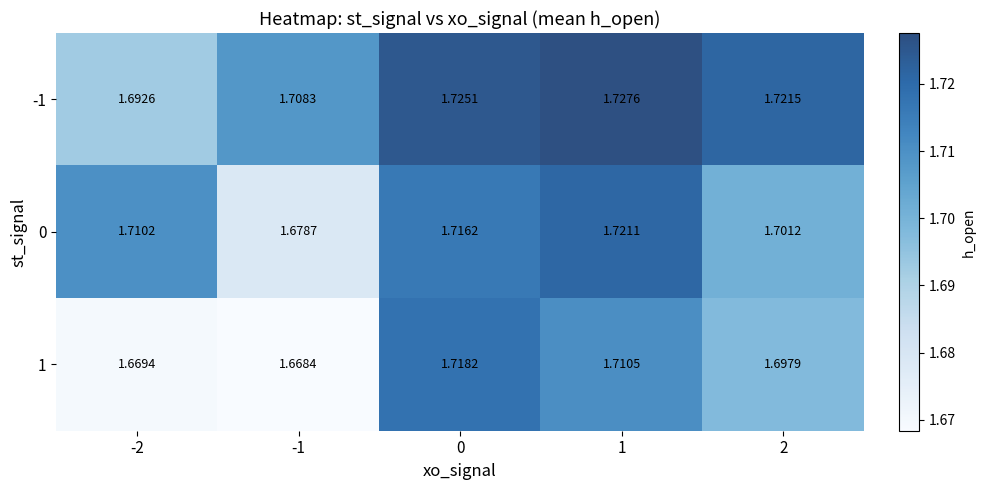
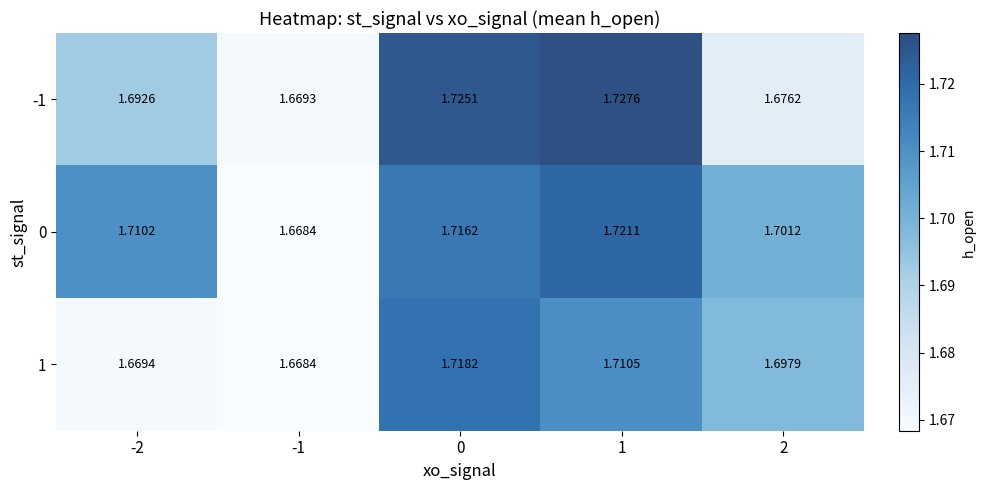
  {
    "-1": {
      "-2": 1.6926,
-     "-1": 1.7083,
+     "-1": 1.6693,
      "0": 1.7251,
      "1": 1.7276,
-     "2": 1.7215
+     "2": 1.6762
    },
    "0": {
      "-2": 1.7102,
-     "-1": 1.6787,
+     "-1": 1.6684,
      "0": 1.7162,
      "1": 1.7211,
      "2": 1.7012
    },
    "1": {
      "-2": 1.6694,
      "-1": 1.6684,
      "0": 1.7182,
      "1": 1.7105,
      "2": 1.6979
    }
  }
